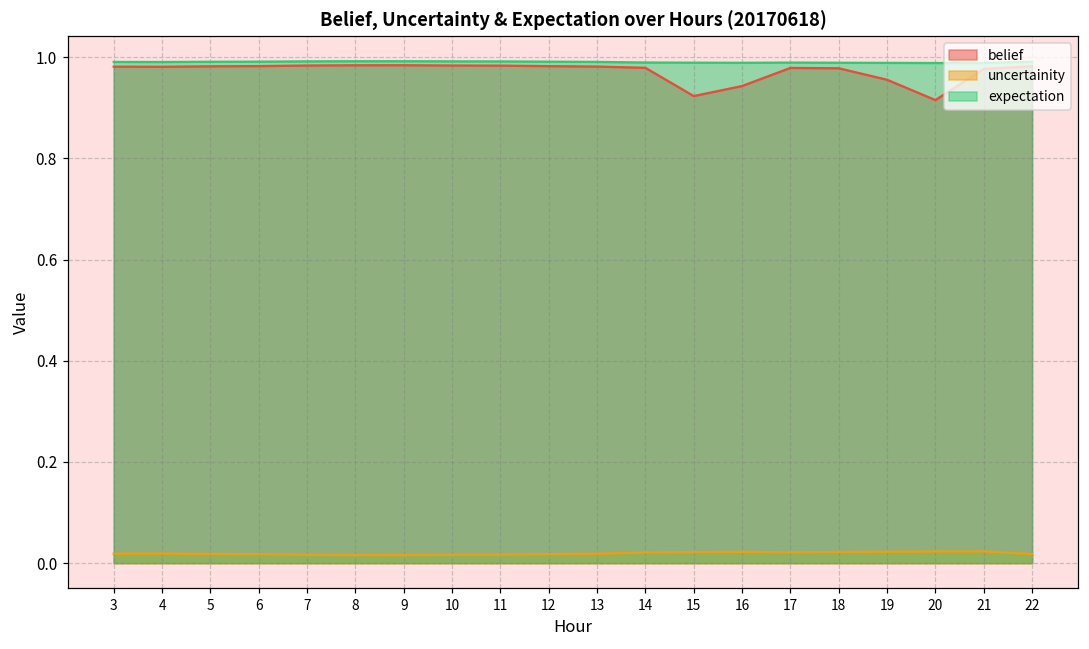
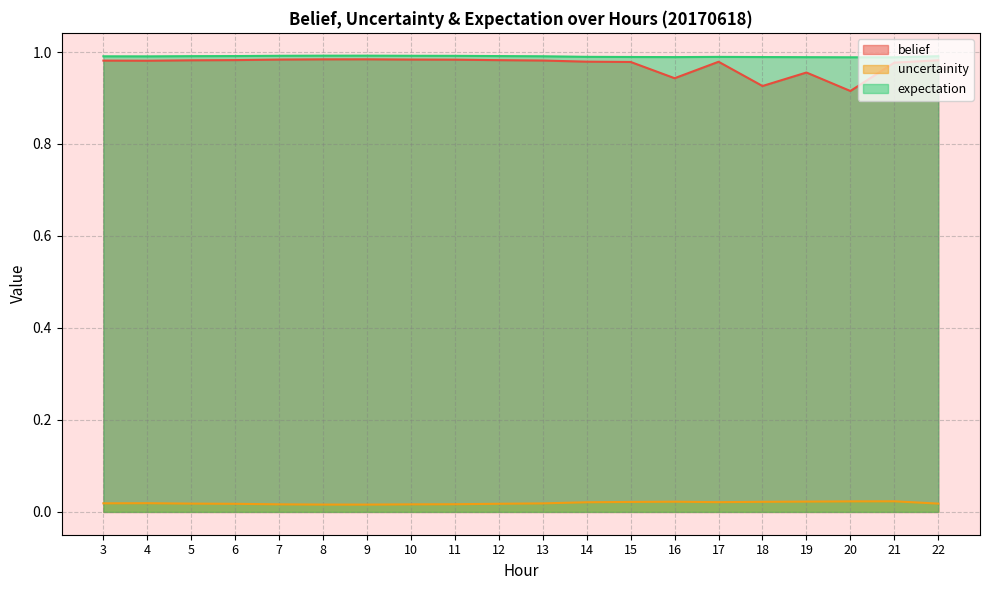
  {
    "belief": {
      "3": 0.98,
      "4": 0.98,
      "5": 0.98,
      "6": 0.98,
      "7": 0.98,
      "8": 0.98,
      "9": 0.98,
      "10": 0.98,
      "11": 0.98,
      "12": 0.98,
      "13": 0.98,
      "14": 0.98,
-     "15": 0.92,
+     "15": 0.98,
      "16": 0.94,
      "17": 0.98,
-     "18": 0.98,
+     "18": 0.93,
      "19": 0.96,
      "20": 0.92
    },
    "uncertainity": {
      "3": 0.02,
      "4": 0.02,
      "5": 0.02,
      "6": 0.02,
      "7": 0.02,
      "8": 0.02,
      "9": 0.02,
      "10": 0.02,
      "11": 0.02,
      "12": 0.02,
      "13": 0.02,
      "14": 0.02,
      "15": 0.02,
      "16": 0.02,
      "17": 0.02,
      "18": 0.02,
      "19": 0.02,
      "20": 0.02,
      "21": 0.02,
      "22": 0.02
    },
    "expectation": {
      "3": 0.99,
      "4": 0.99,
      "5": 0.99,
      "6": 0.99,
      "7": 0.99,
      "8": 0.99,
      "9": 0.99,
      "10": 0.99,
      "11": 0.99,
      "12": 0.99,
      "13": 0.99,
      "14": 0.99,
      "15": 0.99,
      "16": 0.99,
      "17": 0.99,
      "18": 0.99,
      "19": 0.99,
      "20": 0.99
    }
  }
